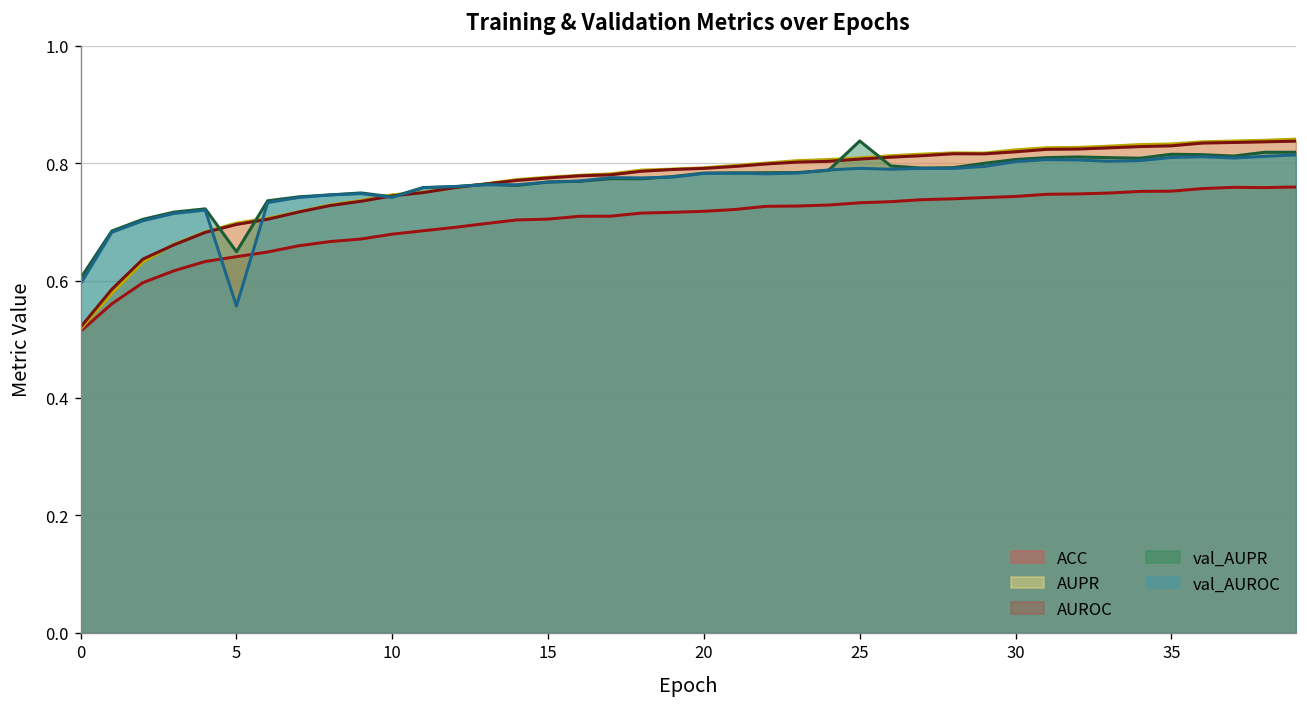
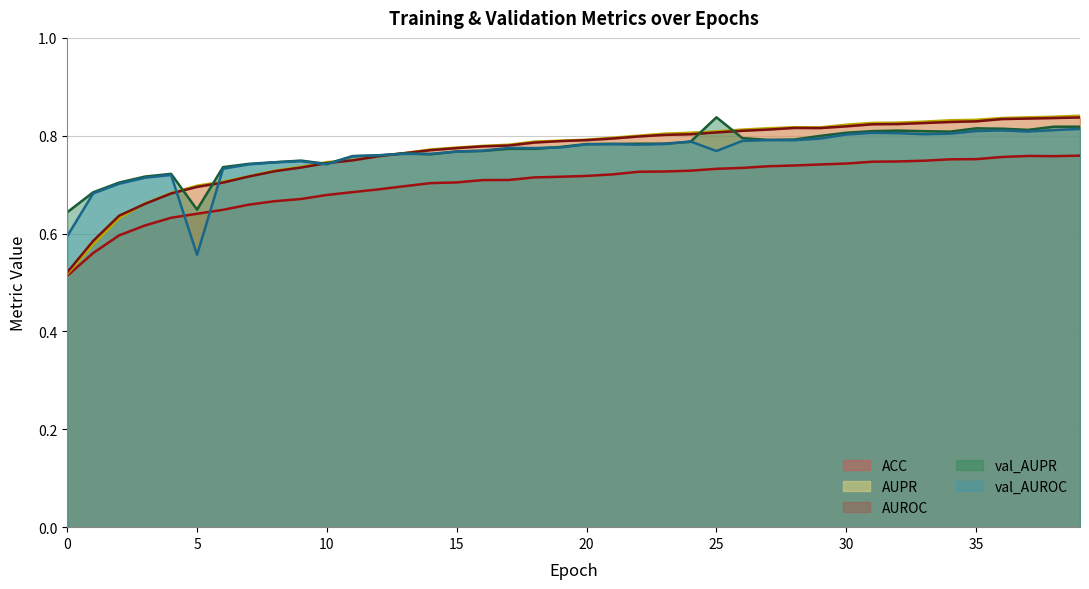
  {
    "val_AUPR": {
-     "0": 0.60,
+     "0": 0.64,
      "5": 0.65,
      "25": 0.84,
      "35": 0.82
    },
    "val_AUROC": {
      "0": 0.59,
      "5": 0.56,
-     "25": 0.79,
+     "25": 0.77,
      "35": 0.81
    }
  }
